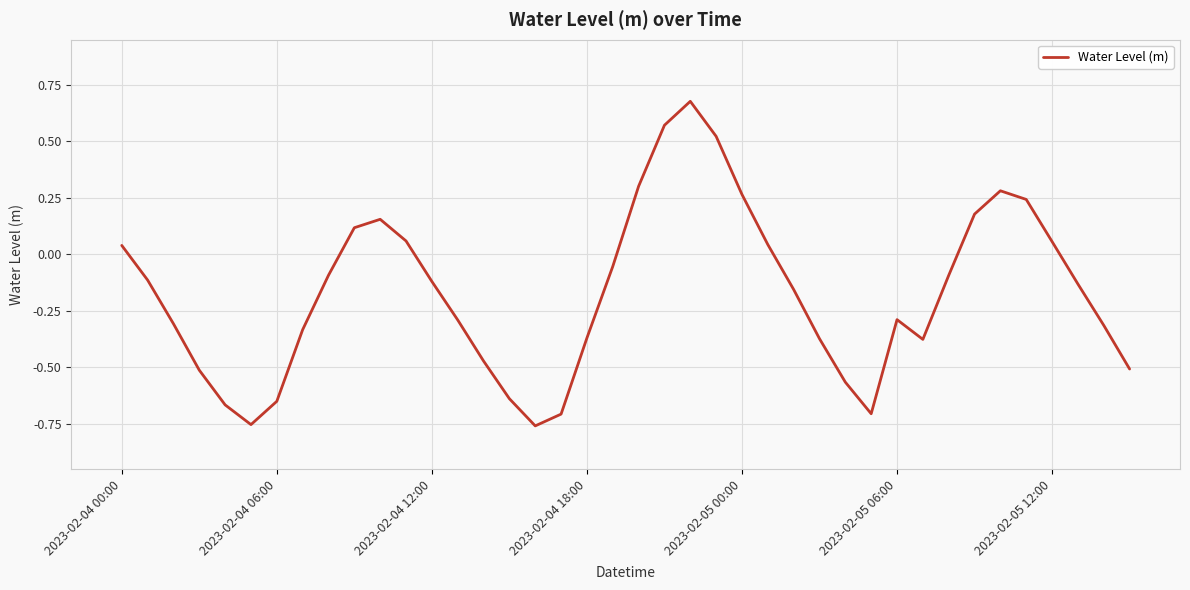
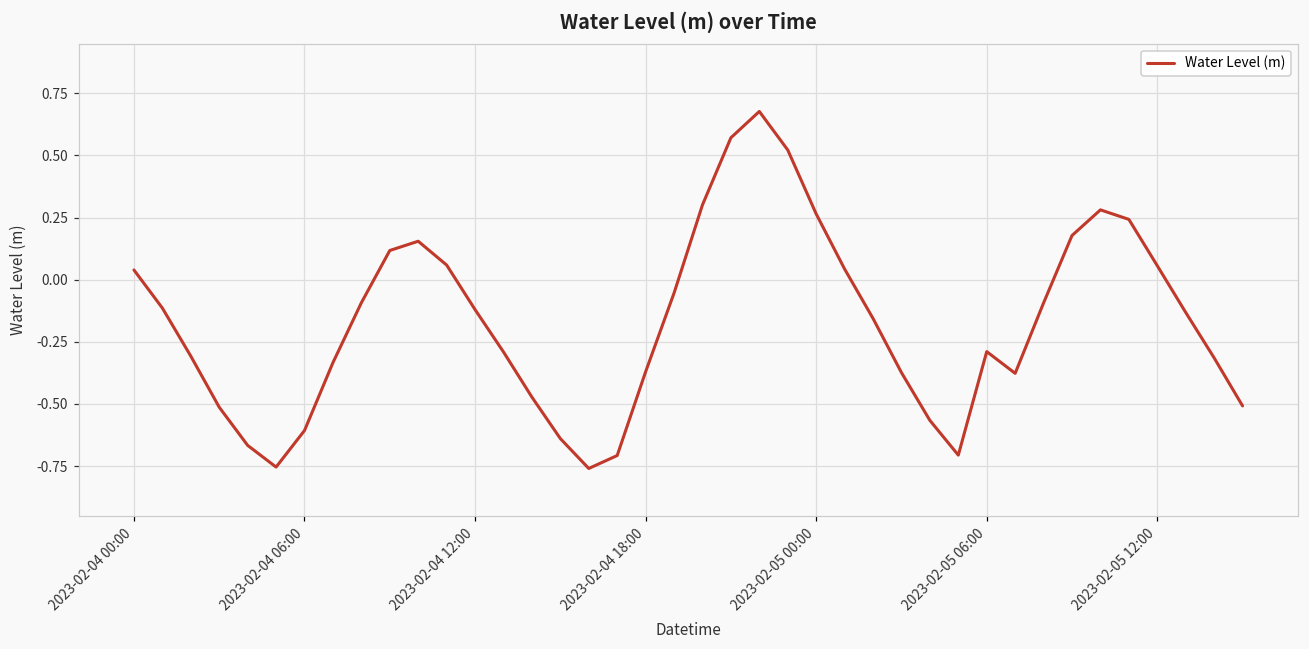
  {
    "2023-02-04 00:00": 0.04,
-   "2023-02-04 06:00": -0.65,
+   "2023-02-04 06:00": -0.61,
    "2023-02-04 12:00": -0.12,
    "2023-02-04 18:00": -0.37,
    "2023-02-05 00:00": 0.26,
    "2023-02-05 06:00": -0.29,
    "2023-02-05 12:00": 0.06
  }
